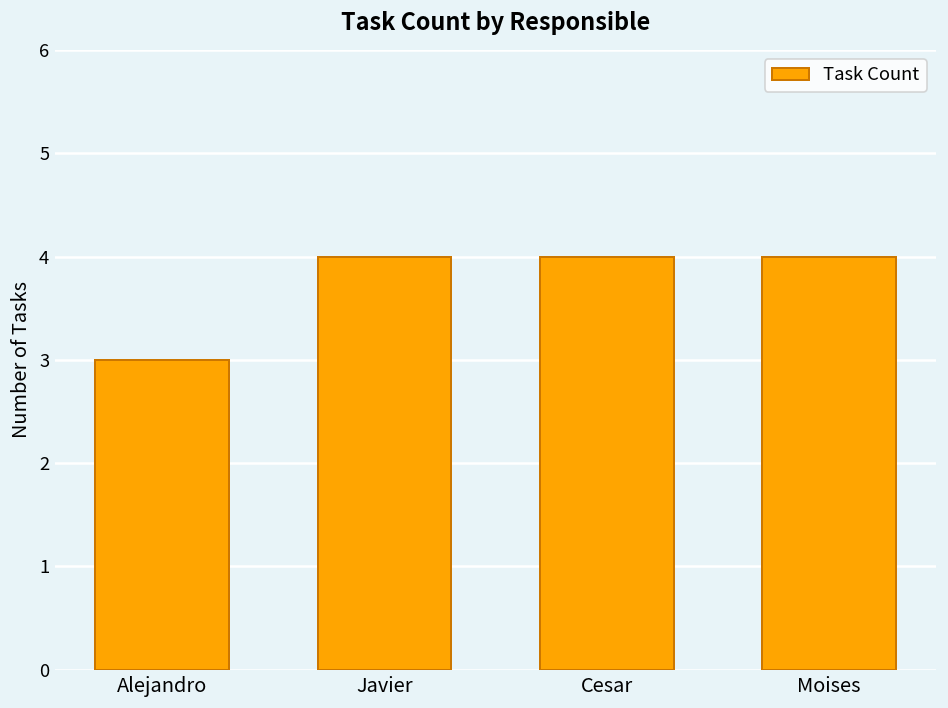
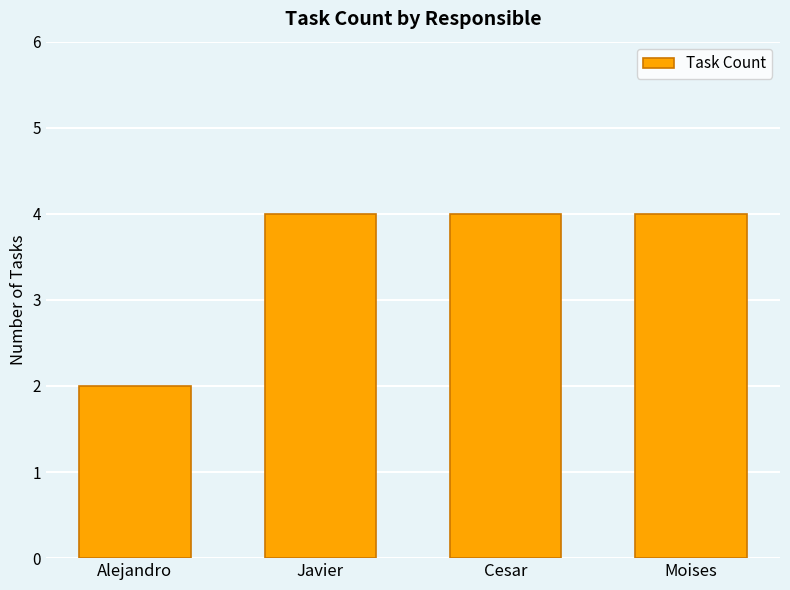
  {
-   "Alejandro": 3,
+   "Alejandro": 2,
    "Javier": 4,
    "Cesar": 4,
    "Moises": 4
  }
